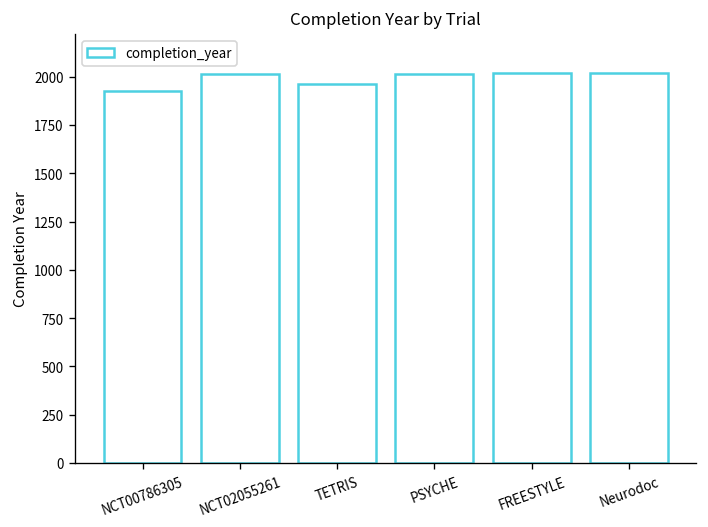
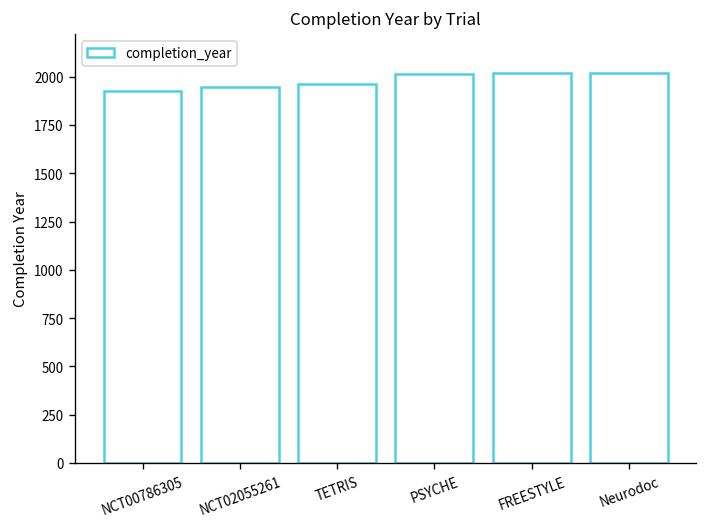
  {
    "NCT00786305": 1920,
-   "NCT02055261": 2010,
+   "NCT02055261": 1950,
    "TETRIS": 1960,
    "PSYCHE": 2020,
    "FREESTYLE": 2020,
    "Neurodoc": 2020
  }
